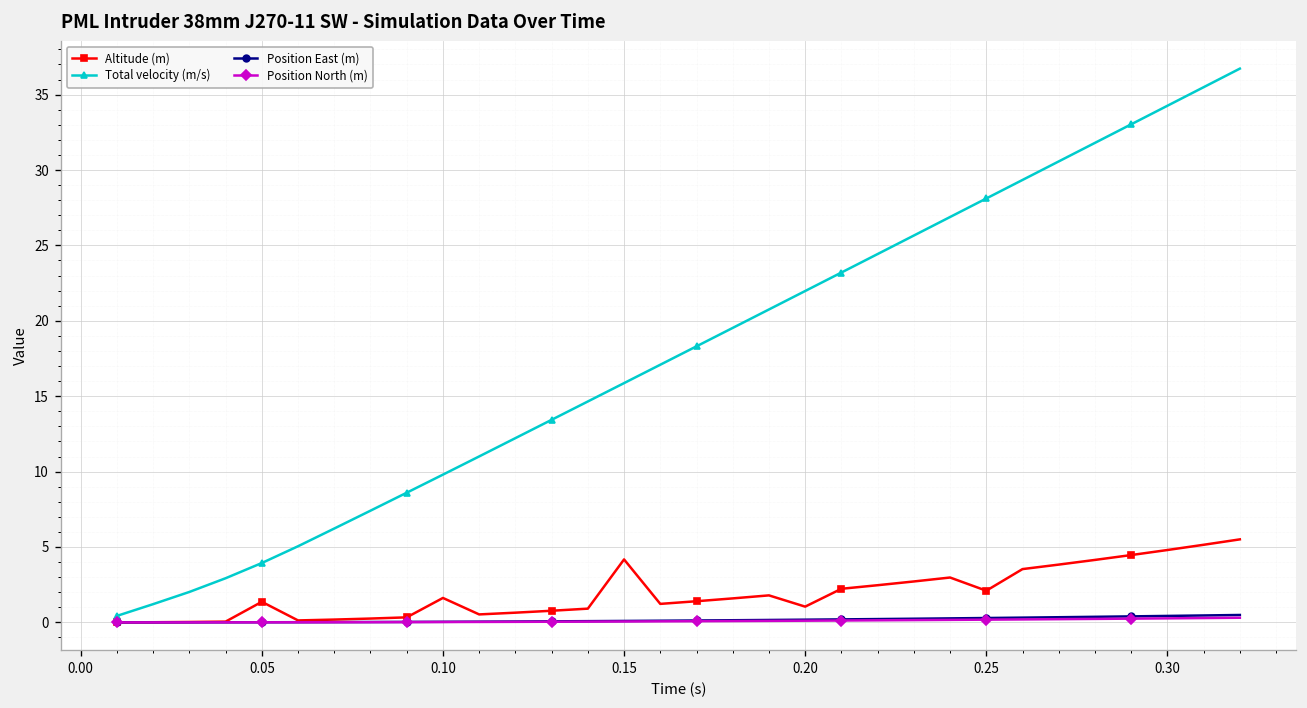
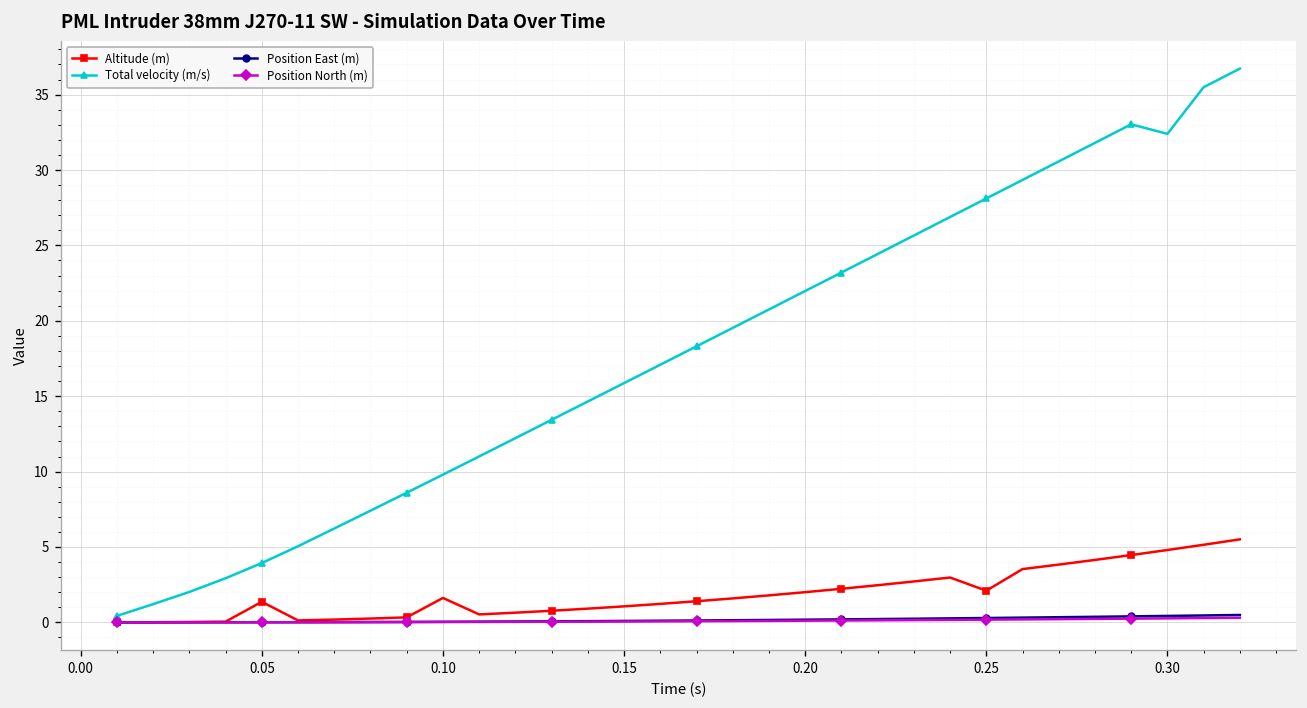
  {
    "Altitude (m)": {
      "0.05": 1.4,
      "0.10": 1.6,
-     "0.15": 4.2,
-     "0.20": 1.0,
+     "0.15": 1.1,
+     "0.20": 2.0,
      "0.25": 2.1,
      "0.30": 4.8
    },
    "Total velocity (m/s)": {
      "0.05": 3.9,
      "0.10": 9.8,
      "0.15": 15.9,
      "0.20": 22.0,
      "0.25": 28.1,
-     "0.30": 34.3
+     "0.30": 32.4
    }
  }
